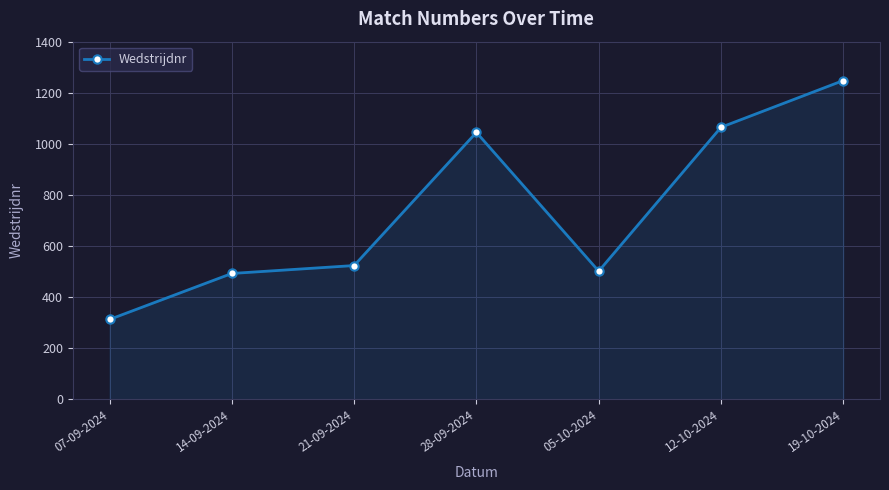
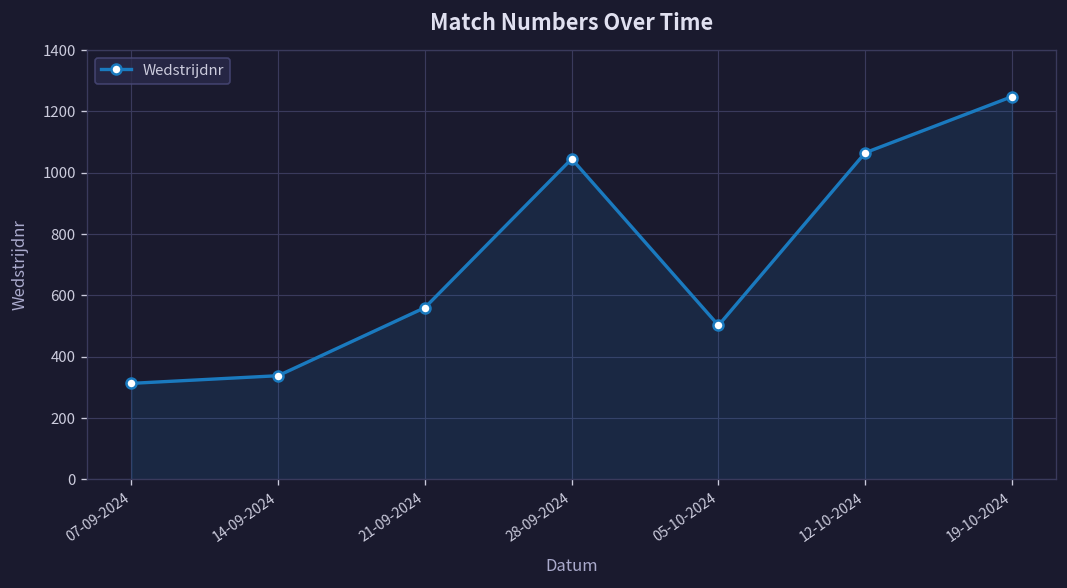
  {
    "07-09-2024": 310,
-   "14-09-2024": 490,
-   "21-09-2024": 520,
+   "14-09-2024": 340,
+   "21-09-2024": 560,
    "28-09-2024": 1050,
    "05-10-2024": 500,
    "12-10-2024": 1070,
    "19-10-2024": 1250
  }
